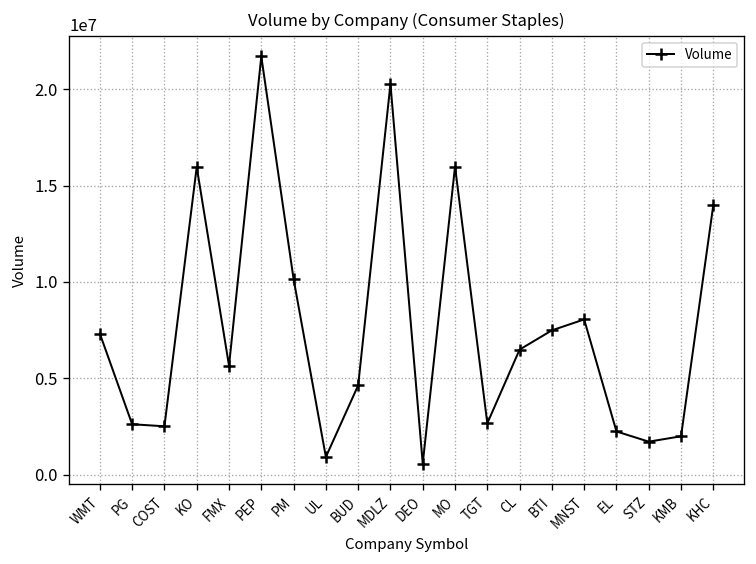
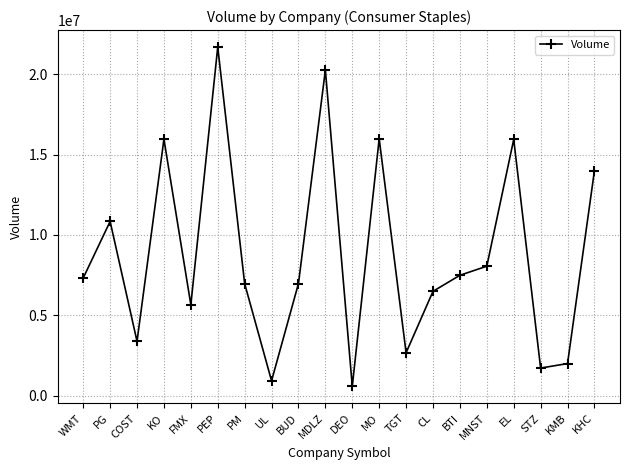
  {
    "WMT": 7300000,
-   "PG": 2600000,
-   "COST": 2500000,
+   "PG": 10800000,
+   "COST": 3400000,
    "KO": 16000000,
    "FMX": 5700000,
    "PEP": 21700000,
-   "PM": 10200000,
+   "PM": 7000000,
    "UL": 900000,
-   "BUD": 4600000,
+   "BUD": 7000000,
    "MDLZ": 20300000,
    "DEO": 600000,
    "MO": 16000000,
    "TGT": 2700000,
    "CL": 6500000,
    "BTI": 7500000,
    "MNST": 8100000,
-   "EL": 2200000,
+   "EL": 15900000,
    "STZ": 1700000,
    "KMB": 2000000,
    "KHC": 14000000
  }
